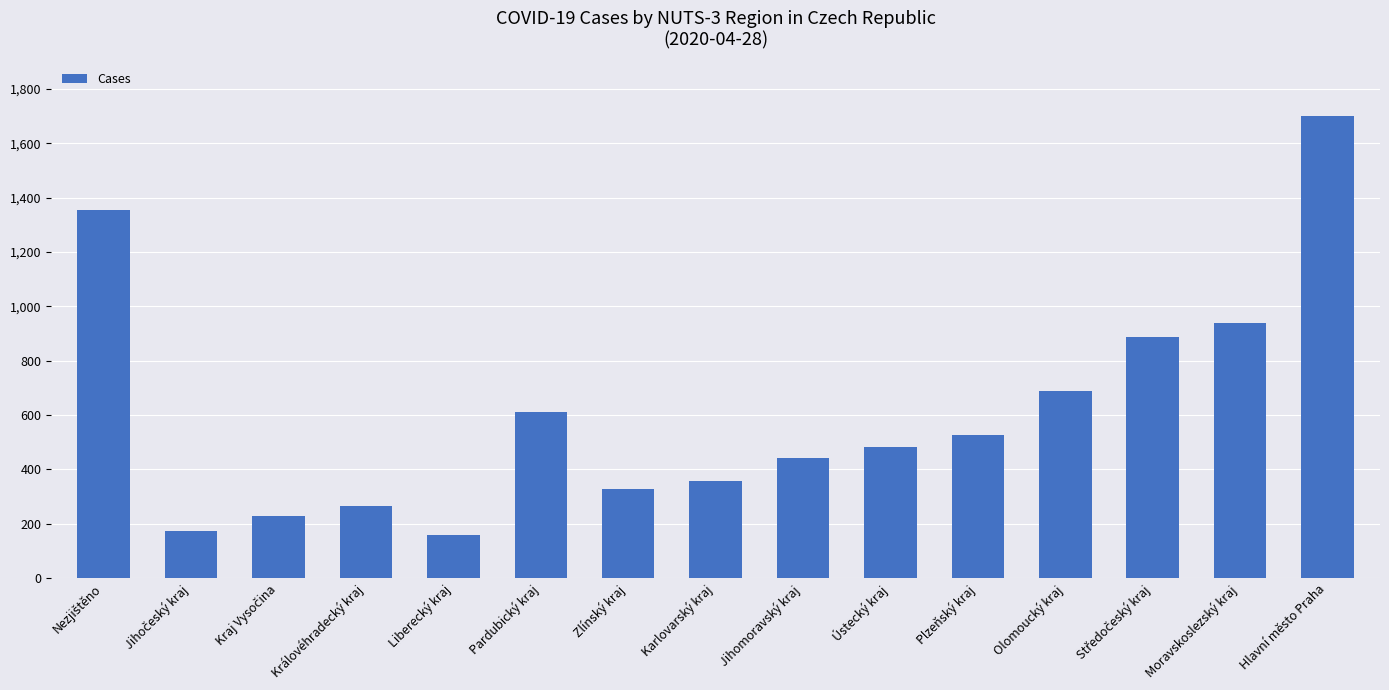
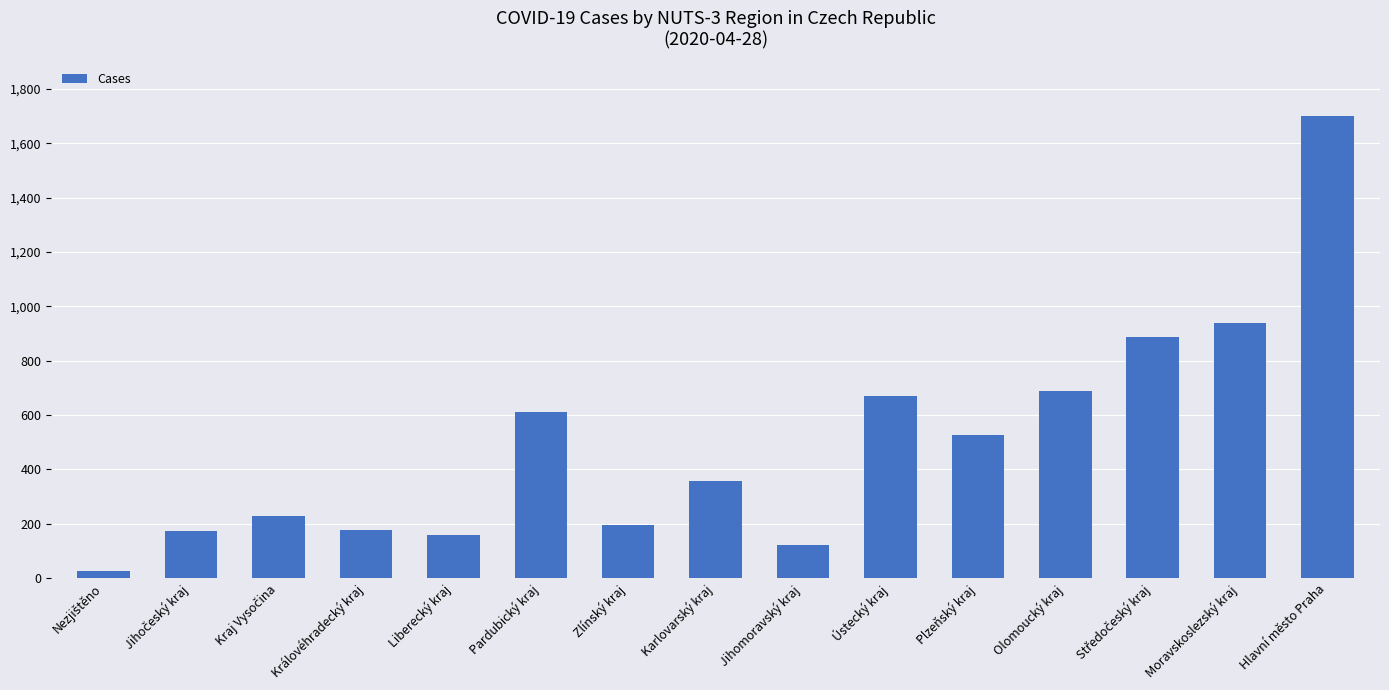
  {
-   "Nezjištěno": "1,360",
+   "Nezjištěno": "30",
    "Jihočeský kraj": "170",
    "Kraj Vysočina": "230",
-   "Královéhradecký kraj": "270",
+   "Královéhradecký kraj": "180",
    "Liberecký kraj": "160",
    "Pardubický kraj": "610",
-   "Zlínský kraj": "330",
+   "Zlínský kraj": "200",
    "Karlovarský kraj": "360",
-   "Jihomoravský kraj": "440",
-   "Ústecký kraj": "480",
+   "Jihomoravský kraj": "120",
+   "Ústecký kraj": "670",
    "Plzeňský kraj": "530",
    "Olomoucký kraj": "690",
    "Středočeský kraj": "890",
    "Moravskoslezský kraj": "940",
    "Hlavní město Praha": "1,700"
  }
